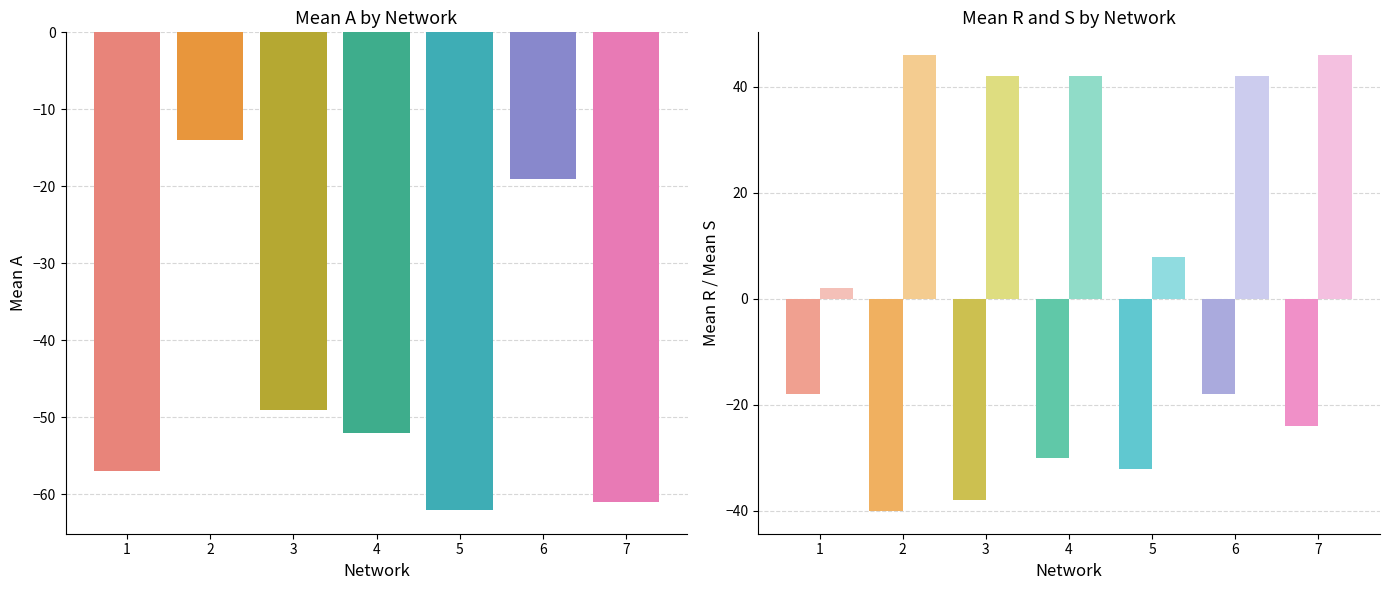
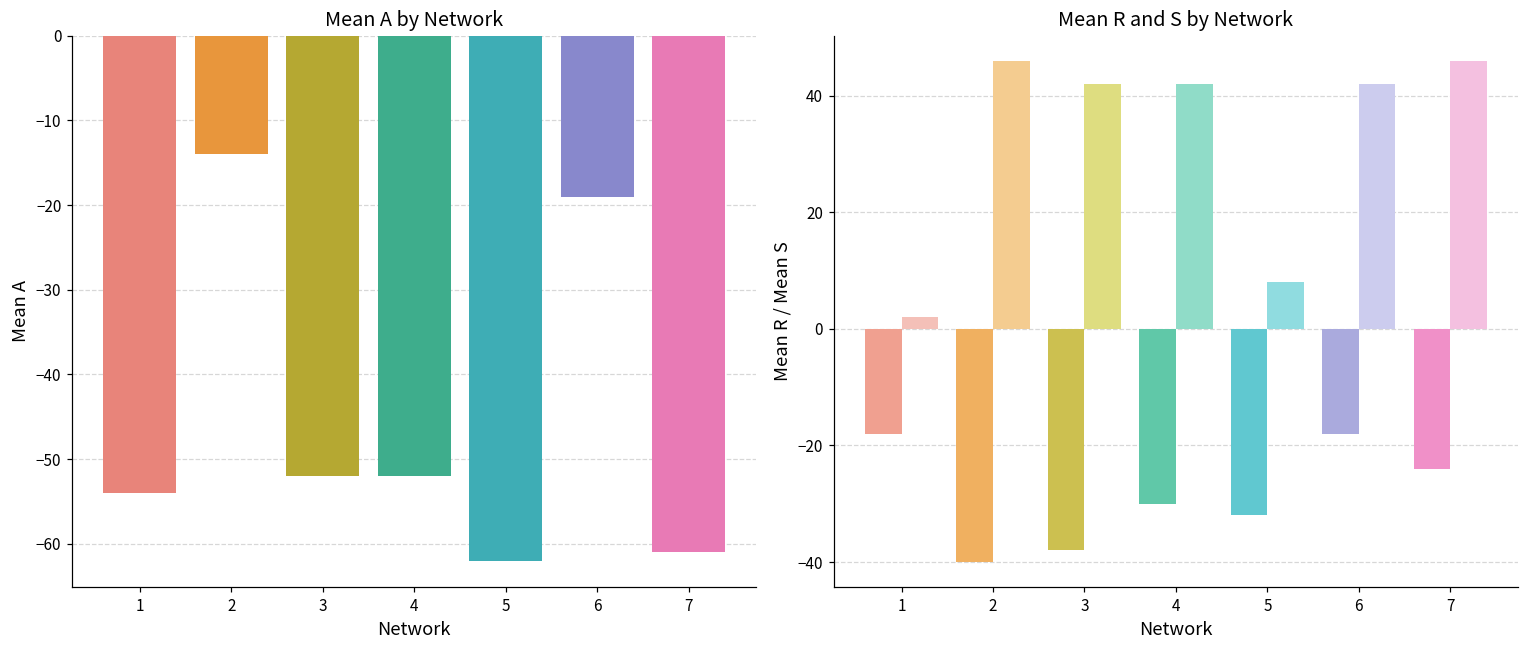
  {
    "Mean A by Network": {
-     "1": -57,
+     "1": -54,
      "2": -14,
-     "3": -49,
+     "3": -52,
      "4": -52,
      "5": -62,
      "6": -19,
      "7": -61
    }
  }
